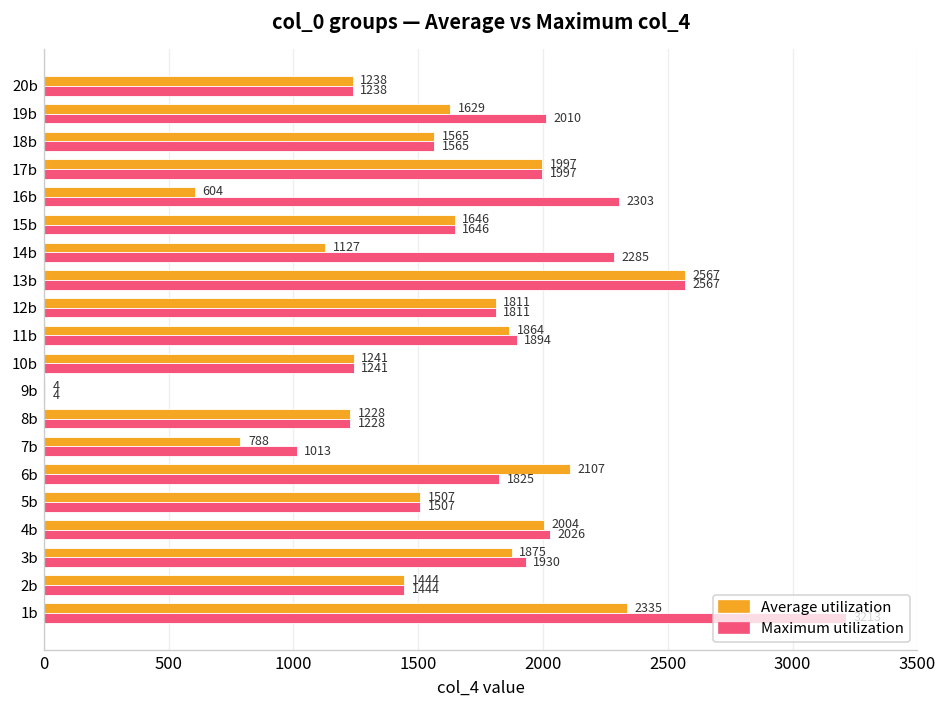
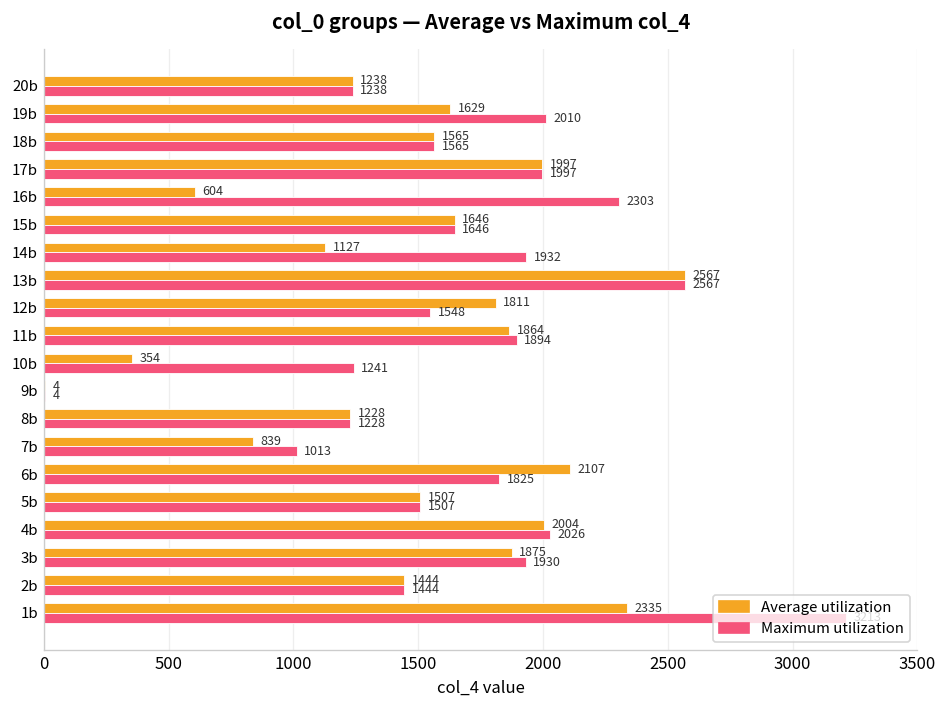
  {
    "Average utilization": {
      "19b": 1629,
      "16b": 604,
      "14b": 1127,
      "11b": 1864,
-     "10b": 1241,
-     "7b": 788,
+     "10b": 354,
+     "7b": 839,
      "6b": 2107,
      "3b": 1875,
      "1b": 2335
    },
    "Maximum utilization": {
      "19b": 2010,
      "16b": 2303,
-     "14b": 2285,
-     "12b": 1811,
+     "14b": 1932,
+     "12b": 1548,
      "11b": 1894,
      "7b": 1013,
      "6b": 1825,
      "3b": 1930
    }
  }
